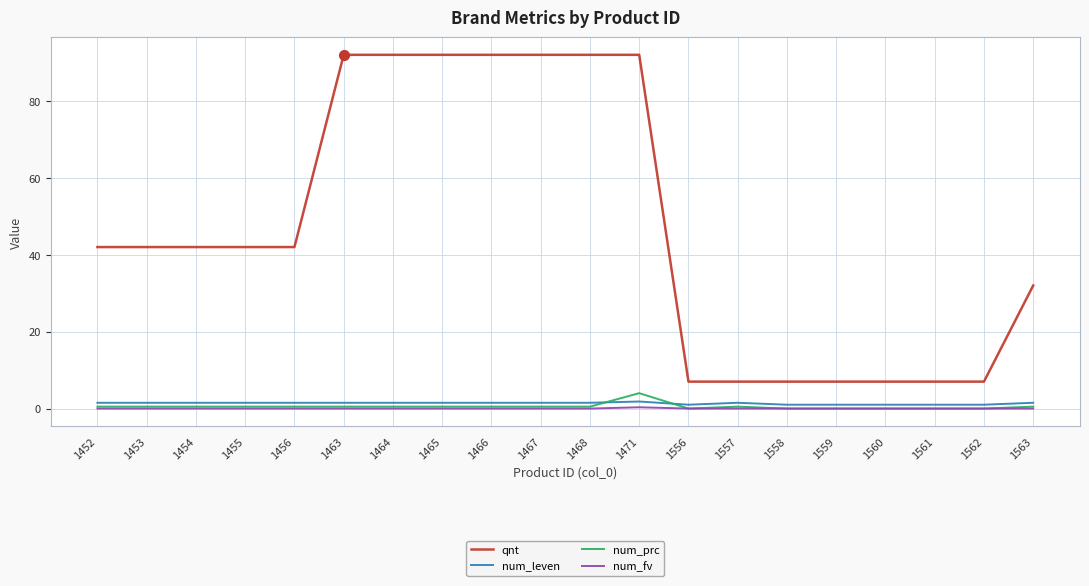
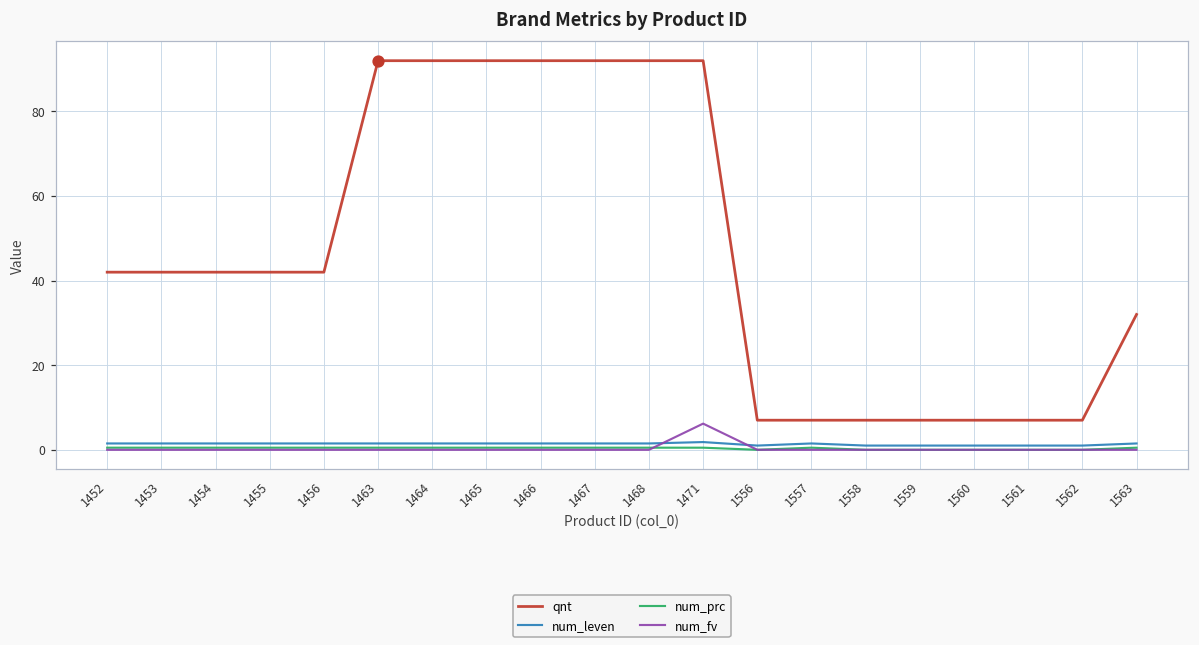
  {
    "num_leven": {
      "1452": 2,
      "1453": 2,
      "1454": 2,
      "1455": 2,
      "1456": 2,
      "1463": 2,
      "1464": 2,
      "1465": 2,
      "1466": 2,
      "1467": 2,
      "1468": 2,
      "1471": 2,
      "1556": 1,
      "1557": 2,
      "1558": 1,
      "1559": 1,
      "1560": 1,
      "1561": 1,
      "1562": 1,
      "1563": 2
    },
    "num_prc": {
-     "1471": 4
+     "1471": 1
    },
    "num_fv": {
-     "1471": 0
+     "1471": 6
    }
  }
